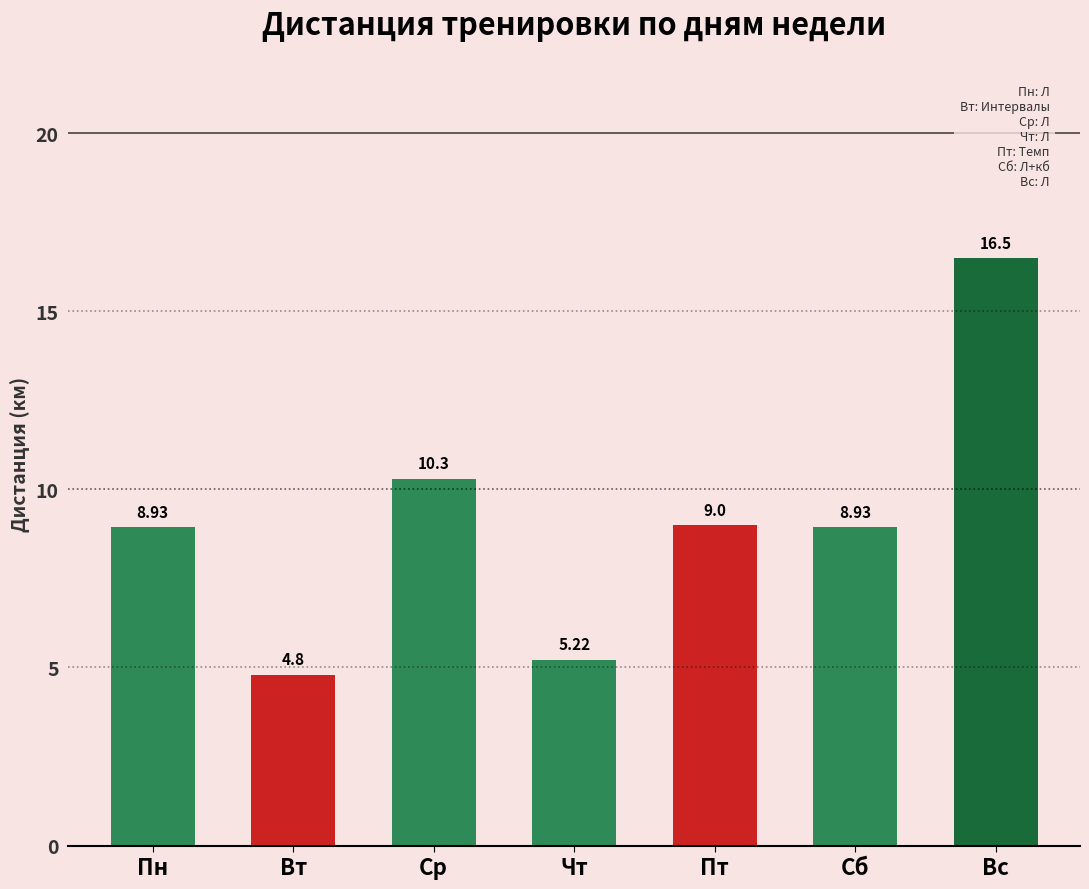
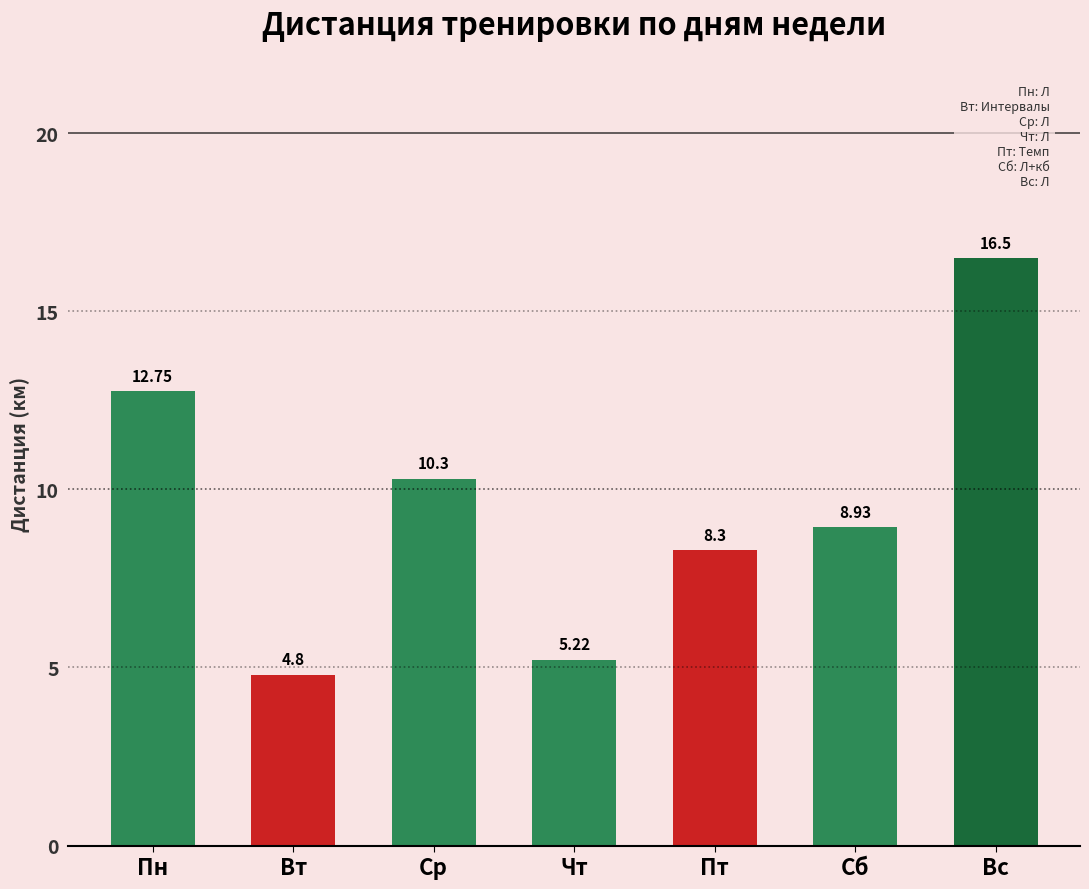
  {
-   "Пн": 8.93,
+   "Пн": 12.75,
    "Вт": 4.8,
    "Ср": 10.3,
    "Чт": 5.22,
-   "Пт": 9.0,
+   "Пт": 8.3,
    "Сб": 8.93,
    "Вс": 16.5
  }
